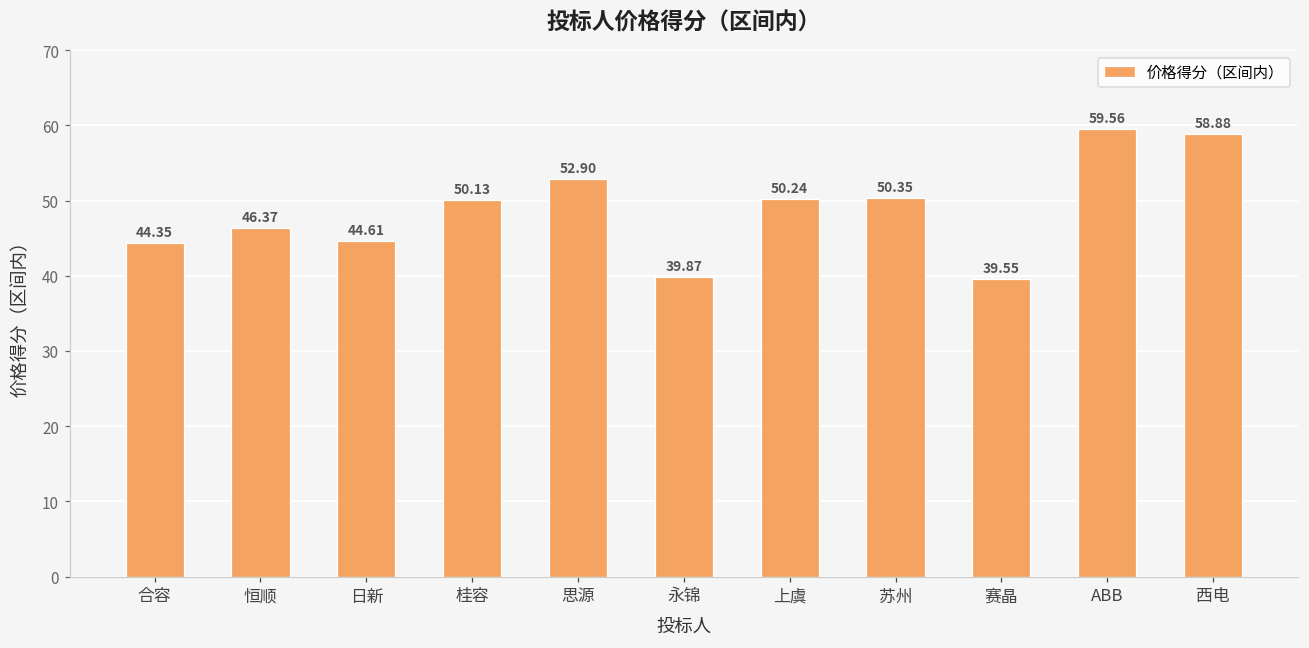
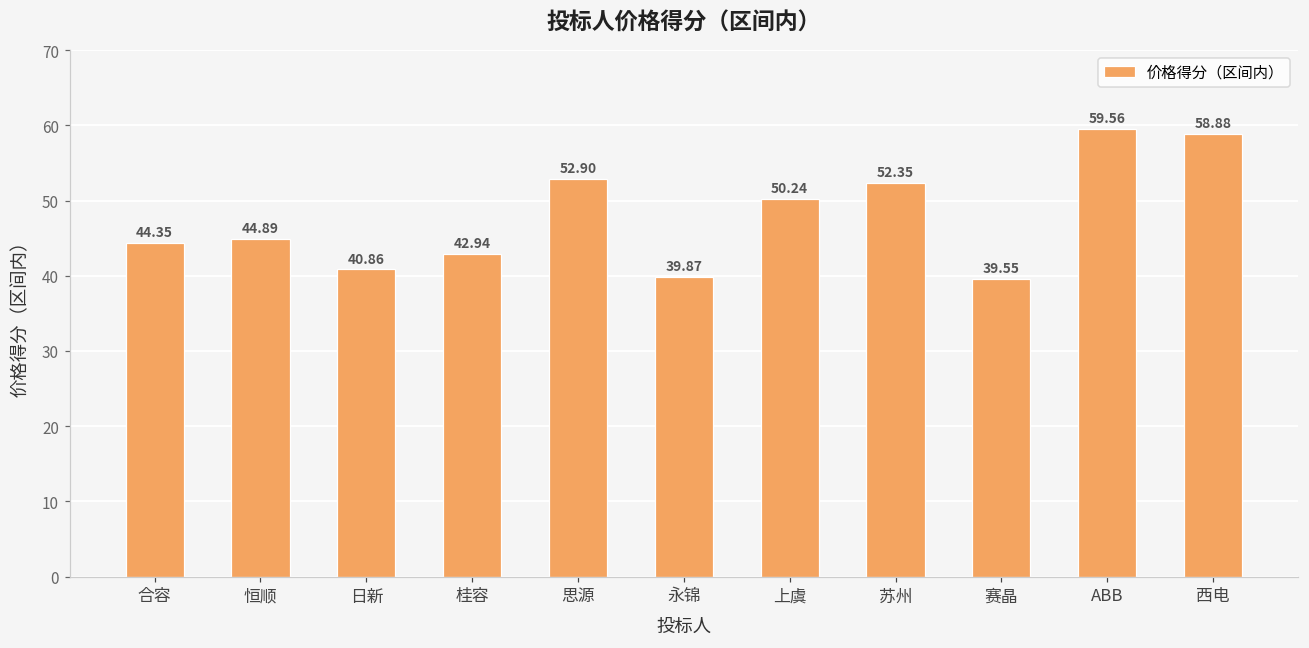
  {
    "合容": 44.35,
-   "恒顺": 46.37,
-   "日新": 44.61,
-   "桂容": 50.13,
+   "恒顺": 44.89,
+   "日新": 40.86,
+   "桂容": 42.94,
    "思源": 52.90,
    "永锦": 39.87,
    "上虞": 50.24,
-   "苏州": 50.35,
+   "苏州": 52.35,
    "赛晶": 39.55,
    "ABB": 59.56,
    "西电": 58.88
  }
